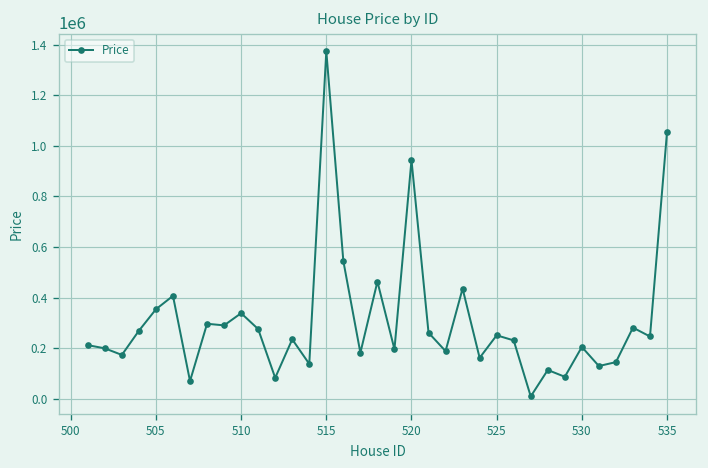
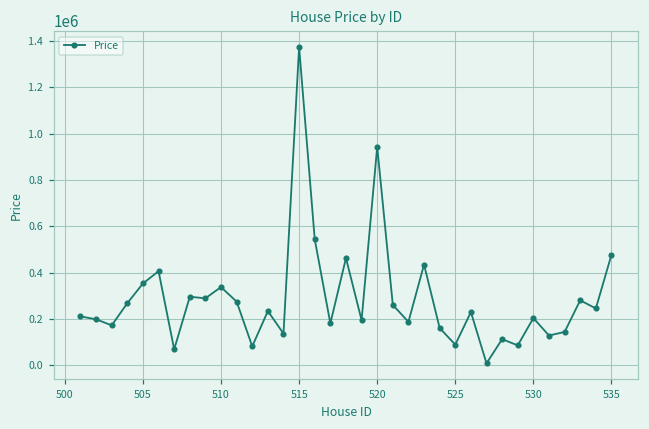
  {
    "505": 350000,
    "510": 340000,
    "515": 1370000,
    "520": 940000,
-   "525": 250000,
+   "525": 90000,
    "530": 200000,
-   "535": 1060000
+   "535": 480000
  }
